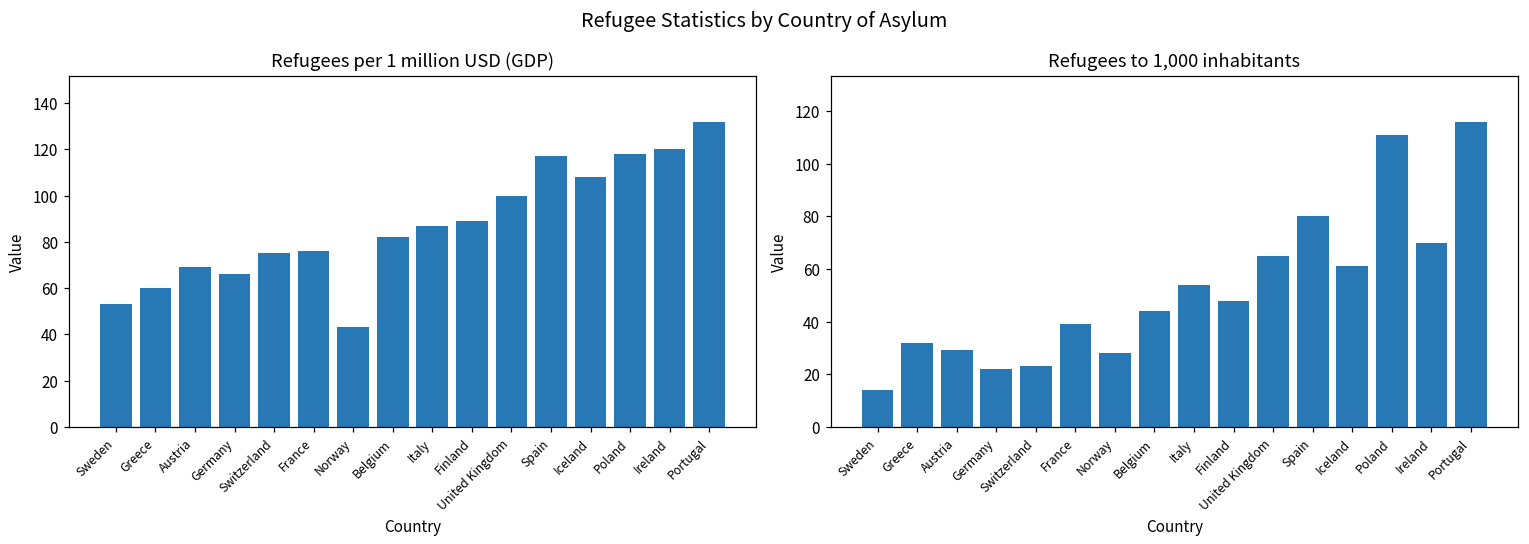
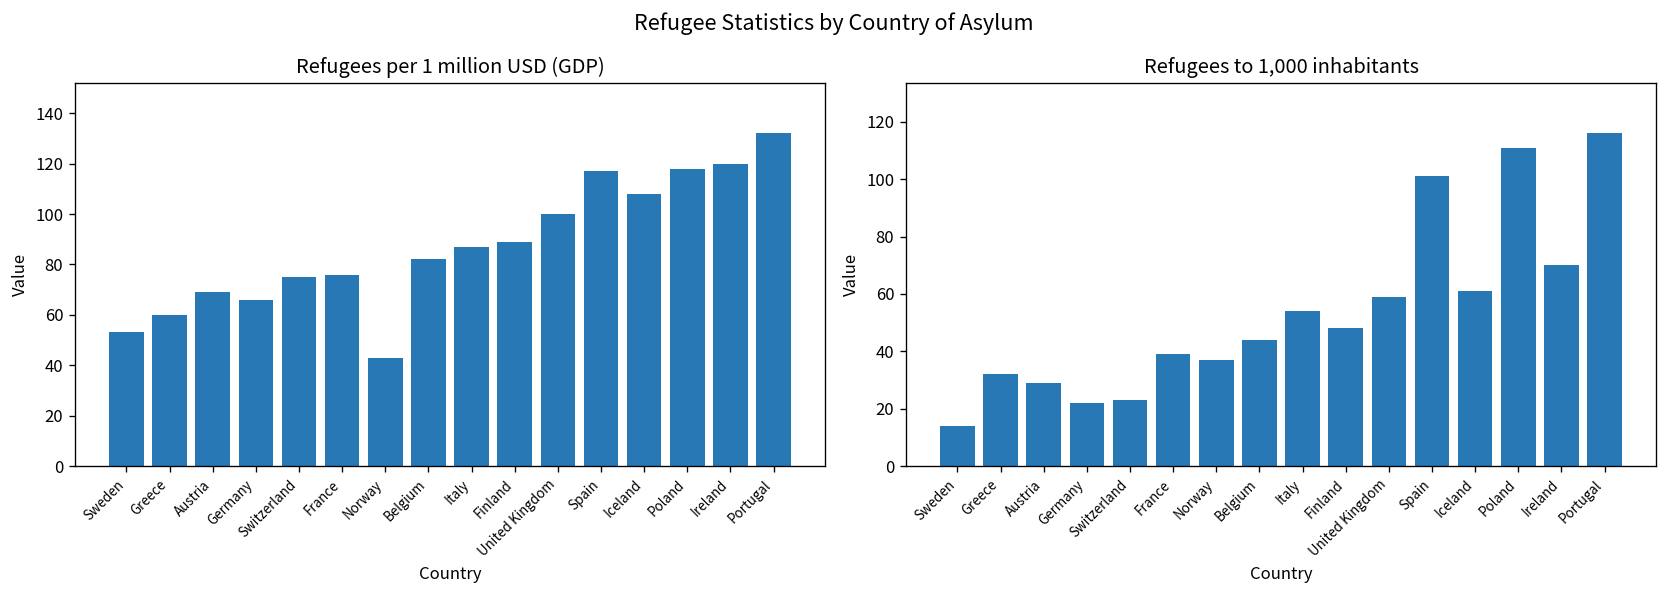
  {
    "Refugees per 1 million USD (GDP)": {
      "Sweden": 53,
      "Greece": 60,
      "Austria": 69,
      "Germany": 66,
      "Switzerland": 75,
      "France": 76,
      "Norway": 43,
      "Belgium": 82,
      "Italy": 87,
      "Finland": 89,
      "United Kingdom": 100,
      "Spain": 117,
      "Iceland": 108,
      "Poland": 118,
      "Ireland": 120,
      "Portugal": 132
    },
    "Refugees to 1,000 inhabitants": {
      "Sweden": 14,
      "Greece": 32,
      "Austria": 29,
      "Germany": 22,
      "Switzerland": 23,
      "France": 39,
-     "Norway": 28,
+     "Norway": 37,
      "Belgium": 44,
      "Italy": 54,
      "Finland": 48,
-     "United Kingdom": 65,
-     "Spain": 80,
+     "United Kingdom": 59,
+     "Spain": 101,
      "Iceland": 61,
      "Poland": 111,
      "Ireland": 70,
      "Portugal": 116
    }
  }
